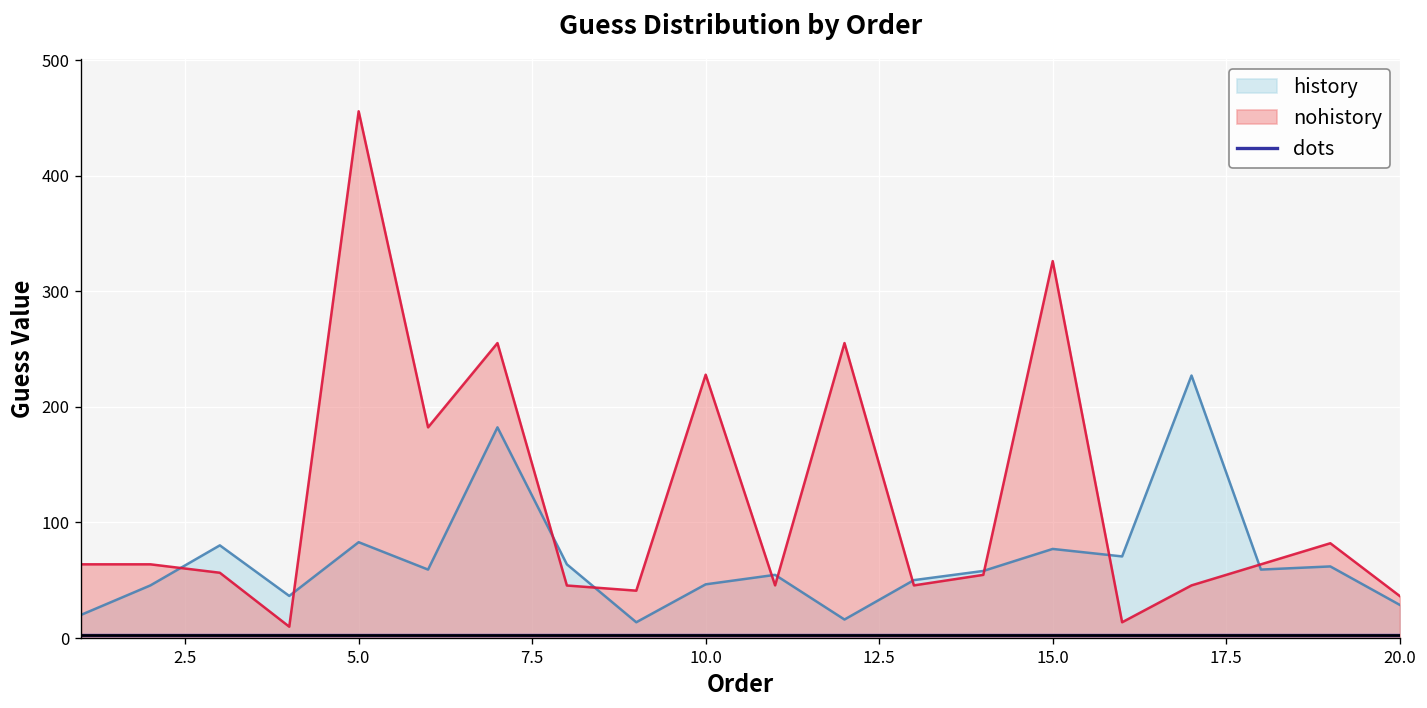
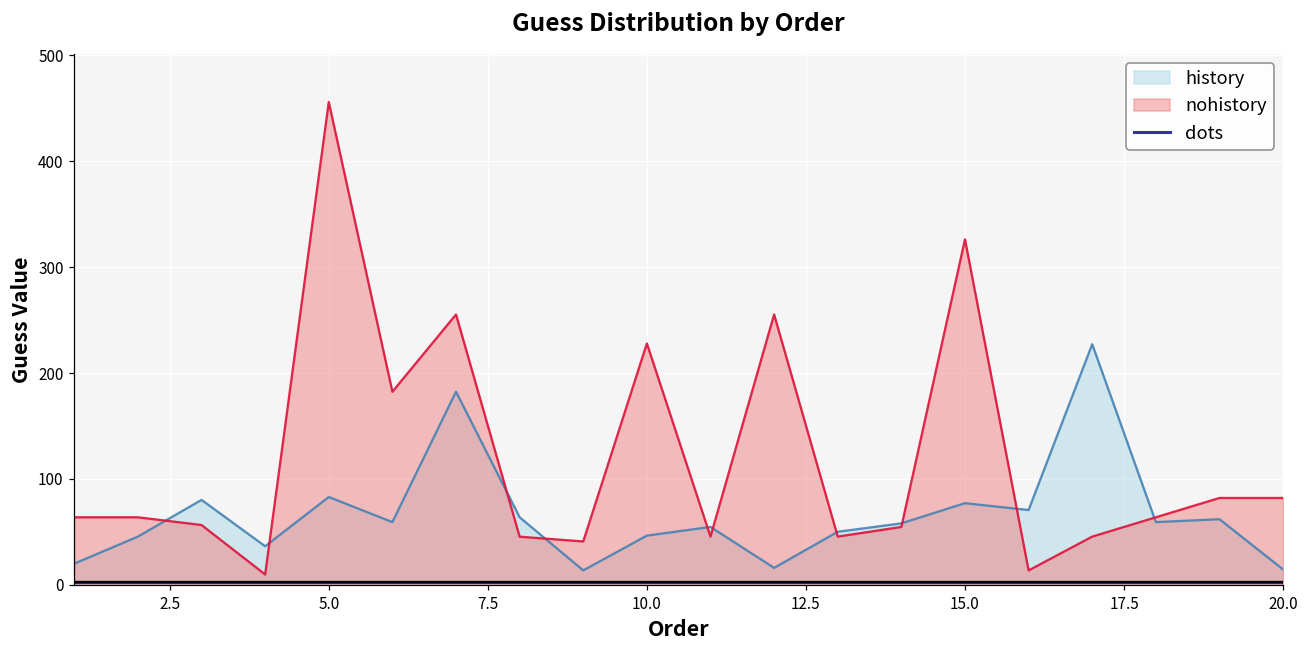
  {
    "history": {
      "5.0": 80,
      "10.0": 50,
      "15.0": 80,
-     "20.0": 30
+     "20.0": 10
    },
    "nohistory": {
      "5.0": 460,
      "10.0": 230,
      "15.0": 330,
-     "20.0": 40
+     "20.0": 80
    },
    "dots": {
      "5.0": 0,
      "10.0": 0,
      "15.0": 0,
      "20.0": 0
    }
  }
